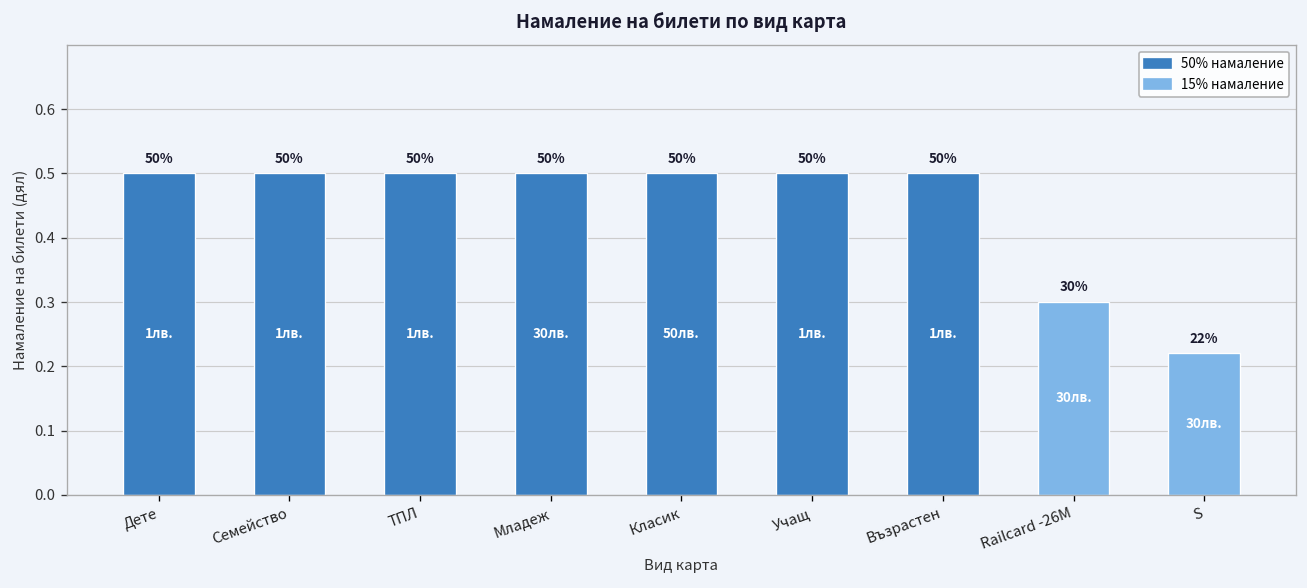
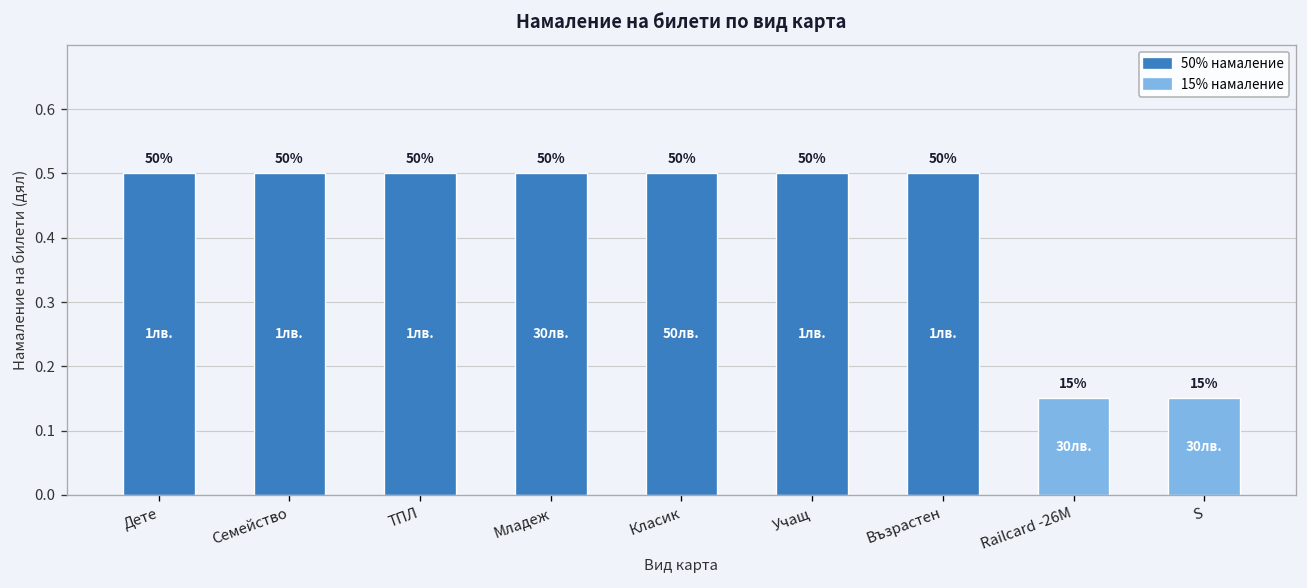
  {
    "Дете": "50%",
    "Семейство": "50%",
    "ТПЛ": "50%",
    "Младеж": "50%",
    "Класик": "50%",
    "Учащ": "50%",
    "Възрастен": "50%",
-   "Railcard -26M": "30%",
-   "S": "22%"
+   "Railcard -26M": "15%",
+   "S": "15%"
  }
